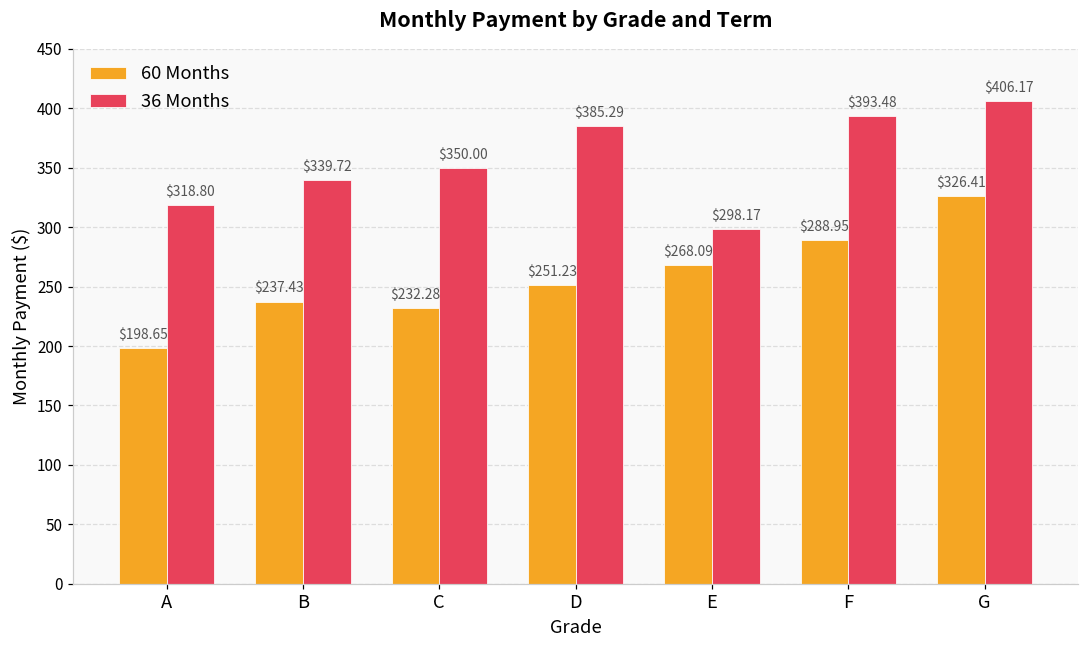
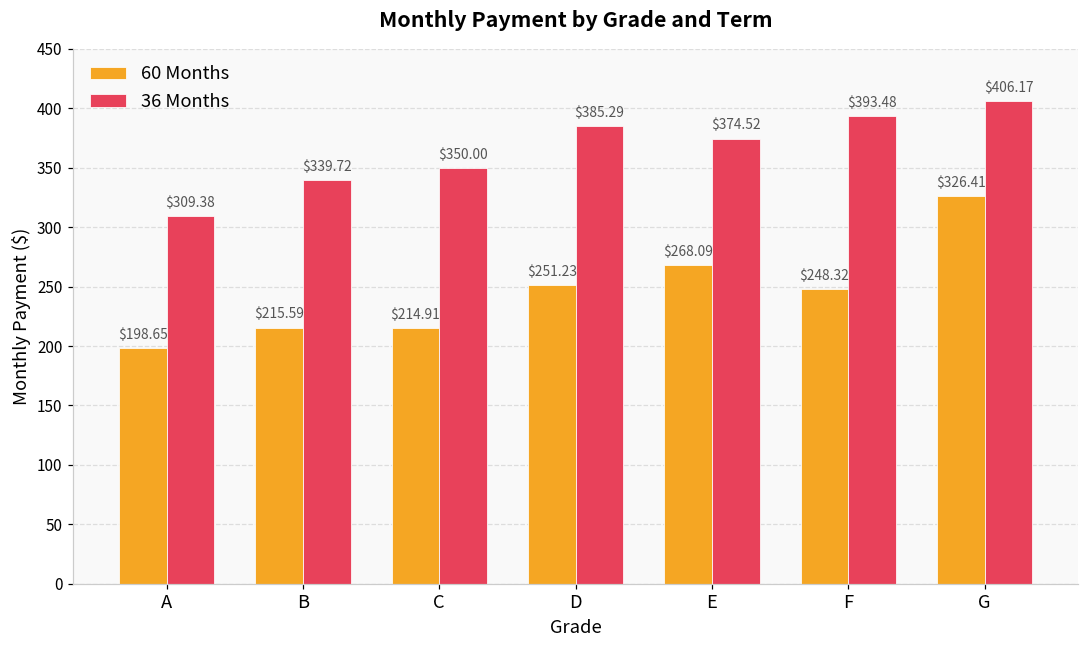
  {
    "60 Months": {
      "A": "$198.65",
-     "B": "$237.43",
-     "C": "$232.28",
+     "B": "$215.59",
+     "C": "$214.91",
      "D": "$251.23",
      "E": "$268.09",
-     "F": "$288.95",
+     "F": "$248.32",
      "G": "$326.41"
    },
    "36 Months": {
-     "A": "$318.80",
+     "A": "$309.38",
      "B": "$339.72",
      "C": "$350.00",
      "D": "$385.29",
-     "E": "$298.17",
+     "E": "$374.52",
      "F": "$393.48",
      "G": "$406.17"
    }
  }
